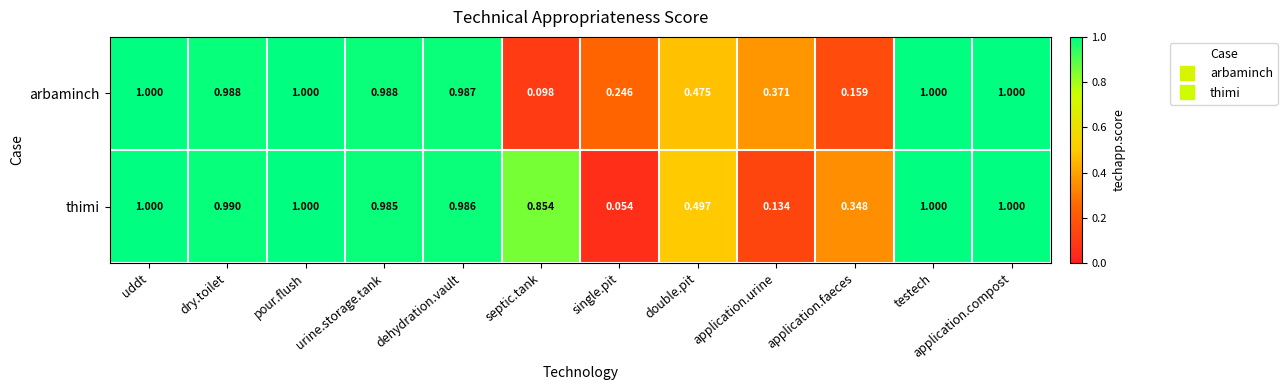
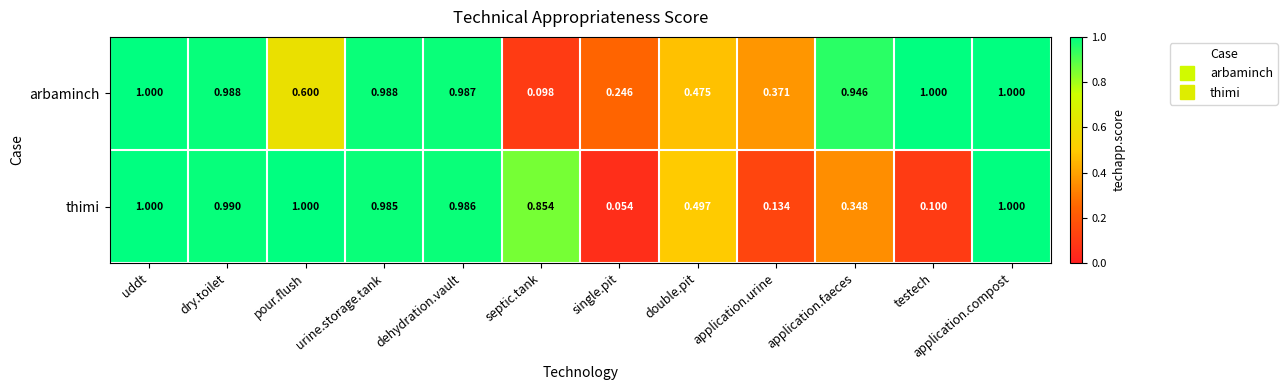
  {
    "arbaminch": {
      "uddt": 1.000,
      "dry.toilet": 0.988,
-     "pour.flush": 1.000,
+     "pour.flush": 0.600,
      "urine.storage.tank": 0.988,
      "dehydration.vault": 0.987,
      "septic.tank": 0.098,
      "single.pit": 0.246,
      "double.pit": 0.475,
      "application.urine": 0.371,
-     "application.faeces": 0.159,
+     "application.faeces": 0.946,
      "testech": 1.000,
      "application.compost": 1.000
    },
    "thimi": {
      "uddt": 1.000,
      "dry.toilet": 0.990,
      "pour.flush": 1.000,
      "urine.storage.tank": 0.985,
      "dehydration.vault": 0.986,
      "septic.tank": 0.854,
      "single.pit": 0.054,
      "double.pit": 0.497,
      "application.urine": 0.134,
      "application.faeces": 0.348,
-     "testech": 1.000,
+     "testech": 0.100,
      "application.compost": 1.000
    }
  }
